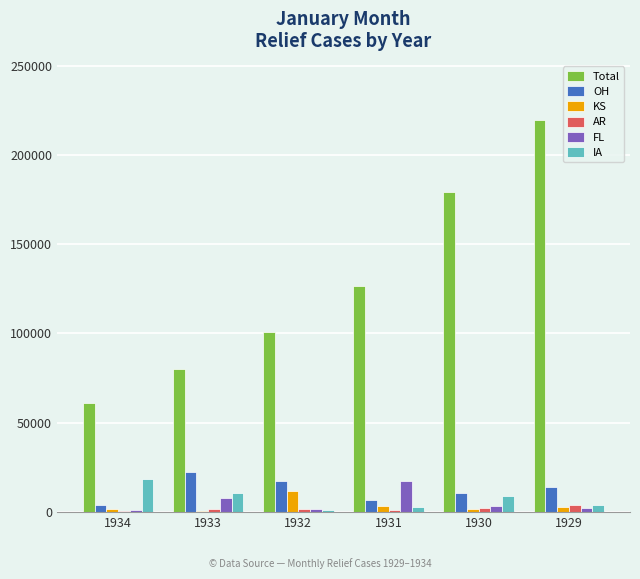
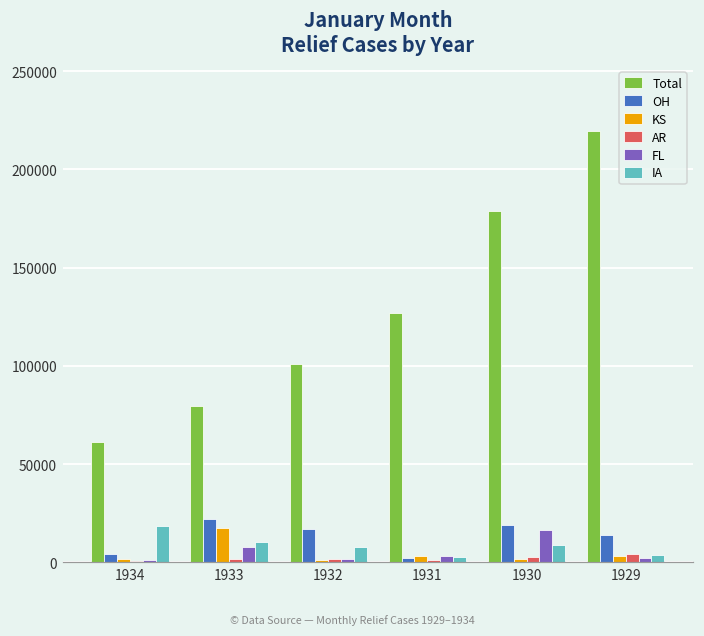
  {
    "Total": {
      "1934": 61000,
      "1933": 80000,
      "1932": 101000,
      "1931": 127000,
      "1930": 179000,
      "1929": 220000
    },
    "OH": {
      "1934": 4000,
      "1933": 22000,
      "1932": 17000,
-     "1931": 7000,
-     "1930": 11000,
+     "1931": 2000,
+     "1930": 19000,
      "1929": 14000
    },
    "KS": {
      "1934": 2000,
-     "1933": 1000,
-     "1932": 12000,
+     "1933": 18000,
+     "1932": 1000,
      "1931": 3000,
      "1930": 2000,
      "1929": 3000
    },
    "AR": {
      "1933": 2000,
      "1932": 2000,
      "1930": 3000,
      "1929": 4000
    },
    "FL": {
      "1934": 1000,
      "1933": 8000,
      "1932": 2000,
-     "1931": 17000,
-     "1930": 4000,
+     "1931": 3000,
+     "1930": 17000,
      "1929": 2000
    },
    "IA": {
      "1934": 18000,
      "1933": 11000,
-     "1932": 1000,
+     "1932": 8000,
      "1931": 3000,
      "1930": 9000,
      "1929": 4000
    }
  }
